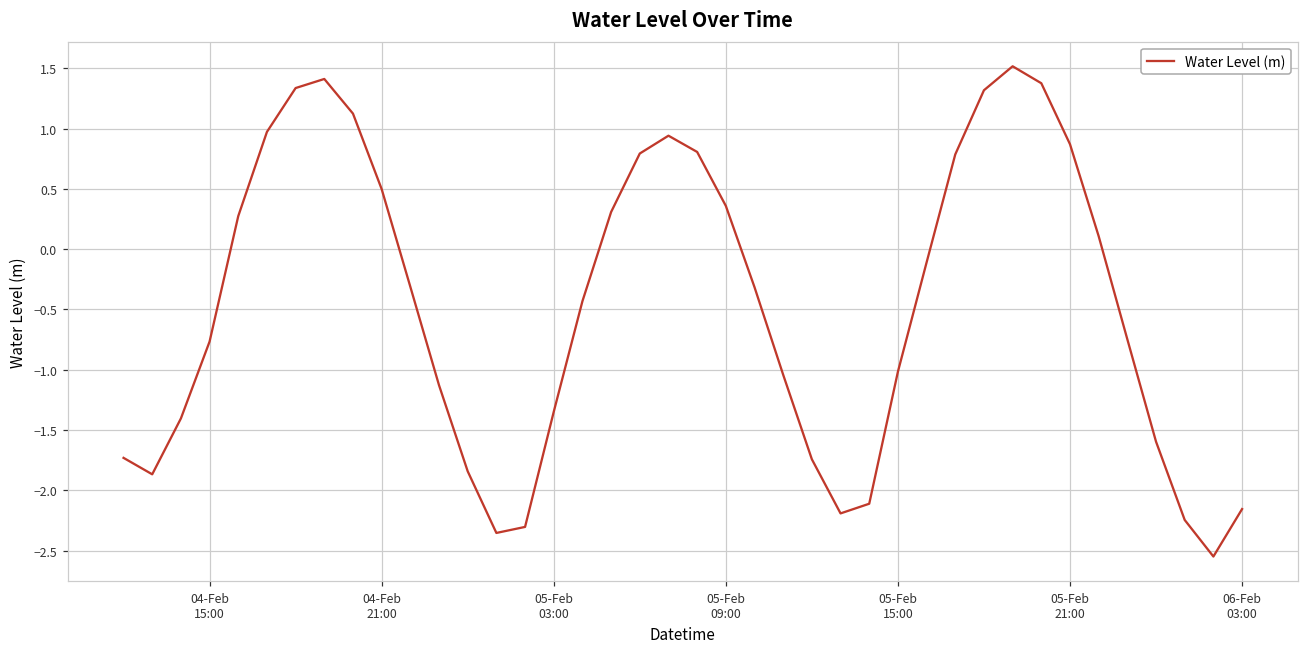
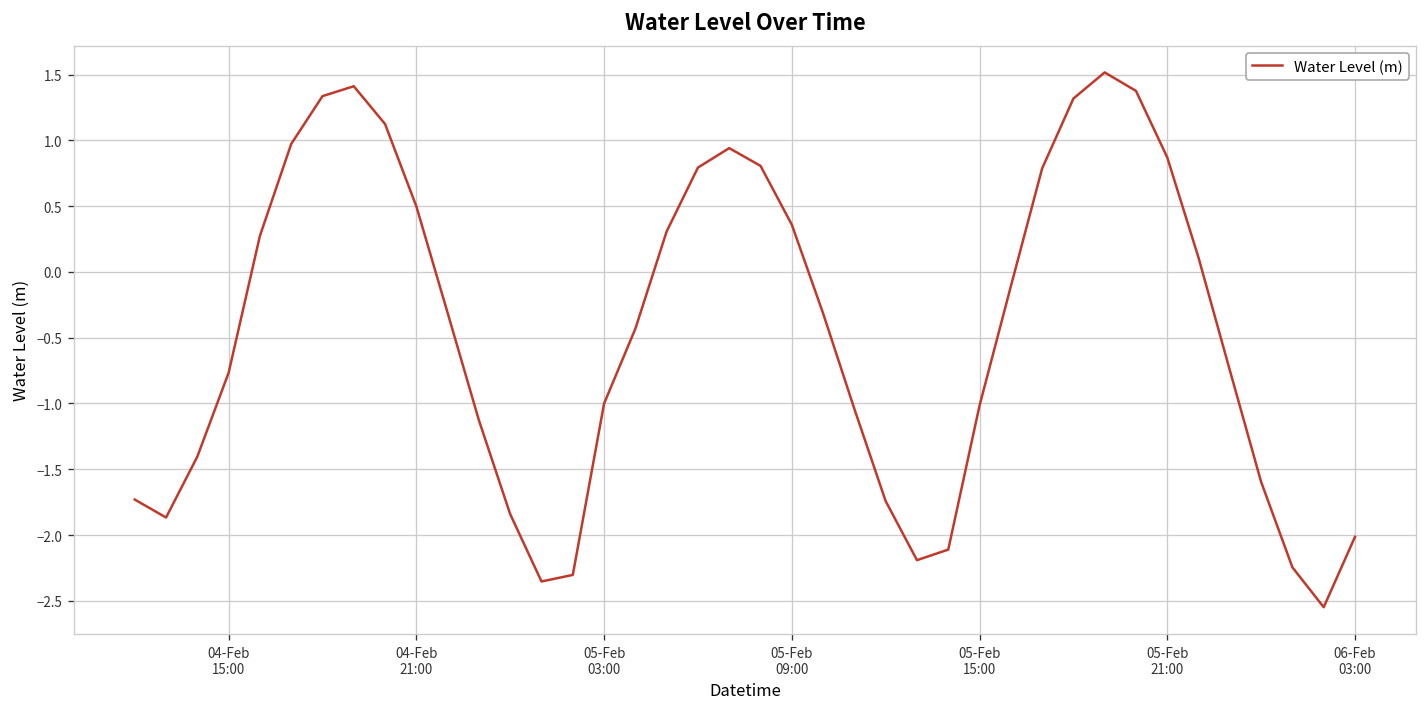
  {
    "04-Feb 15:00": -0.77,
    "04-Feb 21:00": 0.50,
-   "05-Feb 03:00": -1.35,
+   "05-Feb 03:00": -1.00,
    "05-Feb 09:00": 0.36,
    "05-Feb 15:00": -1.02,
    "05-Feb 21:00": 0.87,
-   "06-Feb 03:00": -2.15
+   "06-Feb 03:00": -2.01
  }
